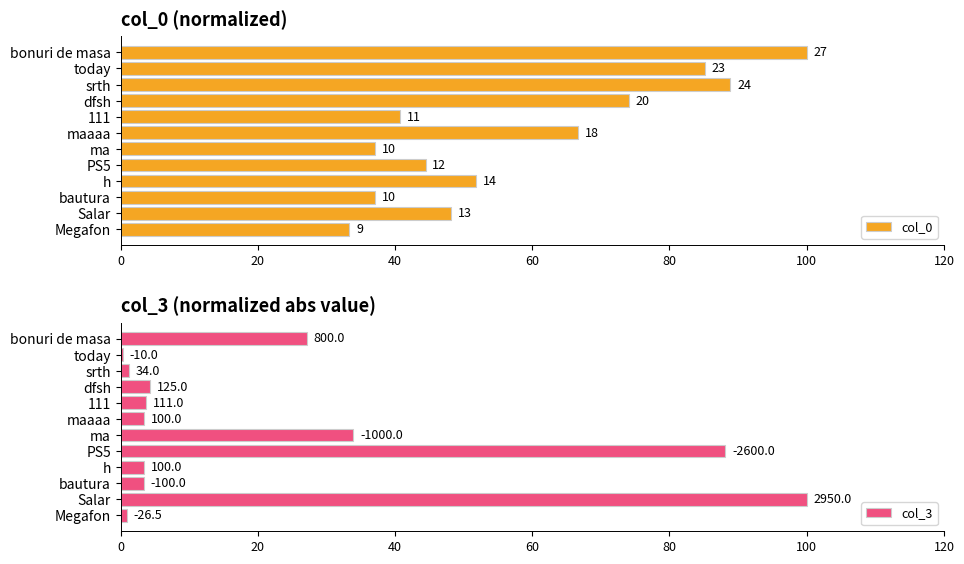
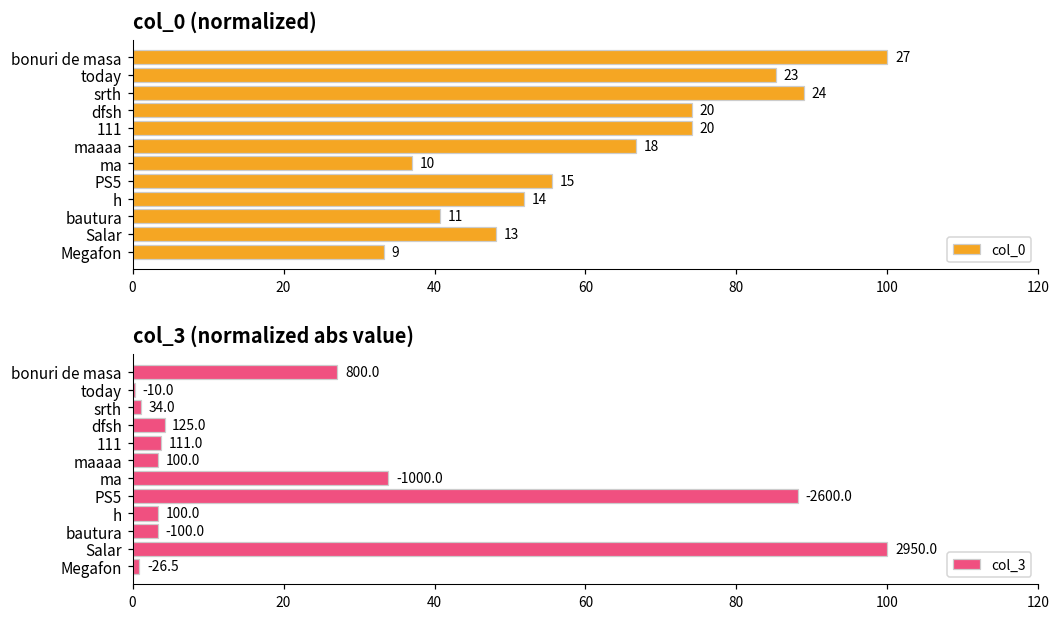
  {
    "col_0 (normalized)": {
-     "111": 11,
-     "PS5": 12,
-     "bautura": 10
+     "111": 20,
+     "PS5": 15,
+     "bautura": 11
    }
  }
